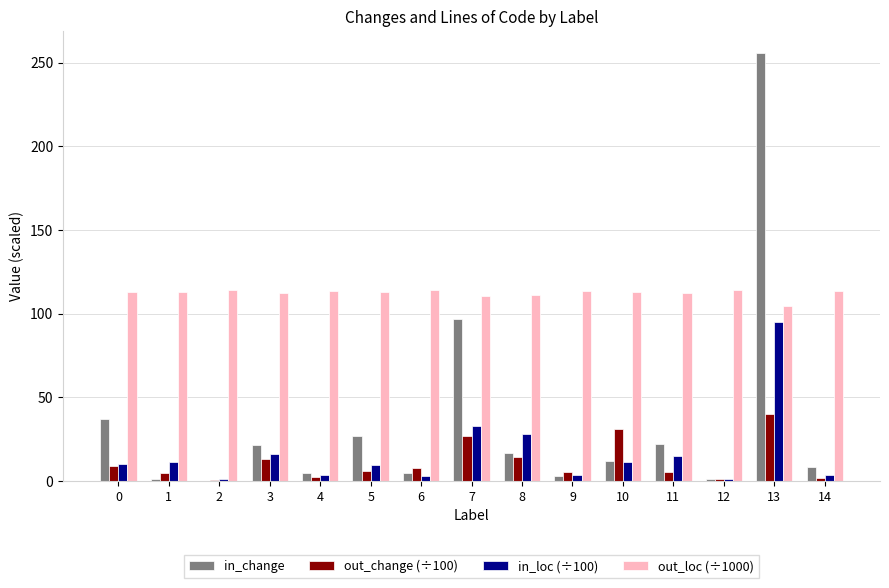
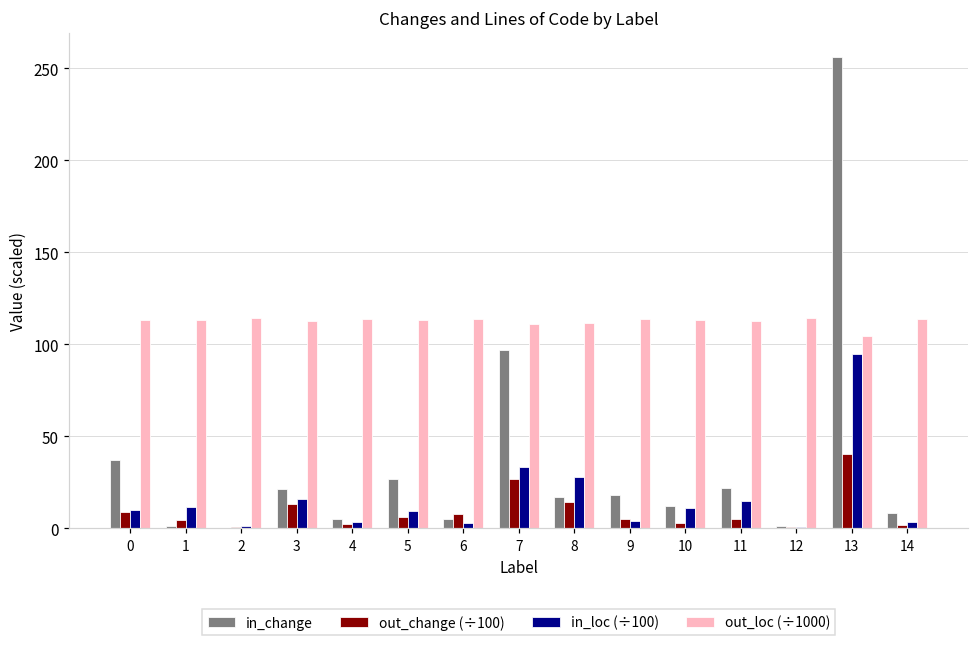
  {
    "in_change": {
      "0": 37,
      "2": 0,
      "3": 21,
      "4": 5,
      "5": 27,
      "6": 5,
      "7": 97,
      "8": 17,
-     "9": 3,
+     "9": 18,
      "10": 12,
      "11": 22,
      "13": 256,
      "14": 8
    },
    "out_change (÷100)": {
      "0": 9,
      "1": 5,
      "3": 13,
      "4": 3,
      "5": 6,
      "6": 8,
      "7": 27,
      "8": 14,
      "9": 5,
-     "10": 31,
+     "10": 3,
      "11": 5,
      "13": 40,
      "14": 2
    },
    "in_loc (÷100)": {
      "0": 10,
      "1": 11,
      "3": 16,
      "4": 3,
      "5": 10,
      "6": 3,
      "7": 33,
      "8": 28,
      "9": 4,
      "10": 11,
      "11": 15,
      "13": 95,
      "14": 4
    },
    "out_loc (÷1000)": {
      "0": 113,
      "1": 113,
      "2": 114,
      "3": 113,
      "4": 114,
      "5": 113,
      "6": 114,
      "7": 111,
      "8": 111,
      "9": 114,
      "10": 113,
      "11": 113,
      "12": 114,
      "13": 105,
      "14": 114
    }
  }
